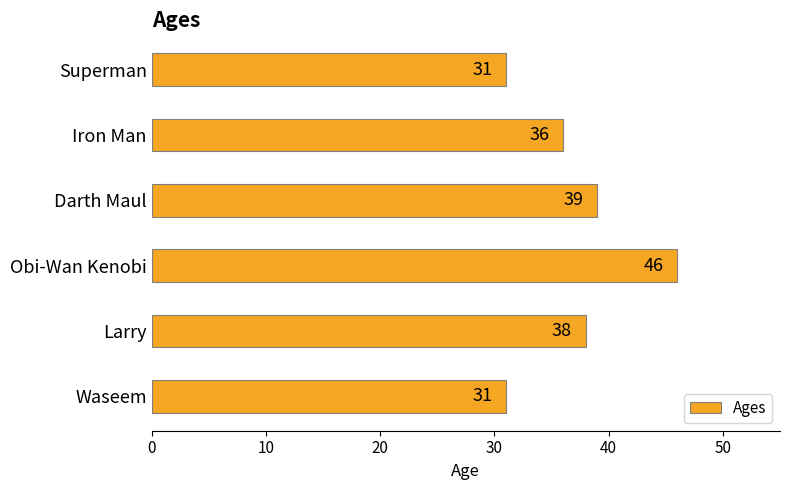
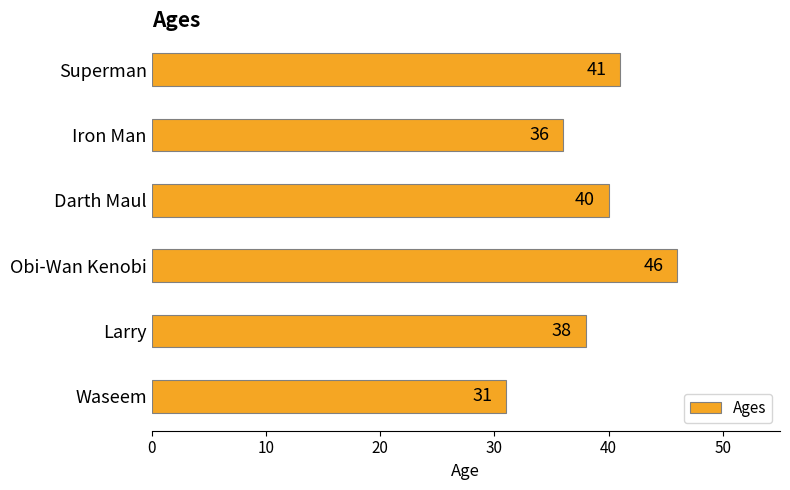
  {
-   "Superman": 31,
+   "Superman": 41,
    "Iron Man": 36,
-   "Darth Maul": 39,
+   "Darth Maul": 40,
    "Obi-Wan Kenobi": 46,
    "Larry": 38,
    "Waseem": 31
  }
